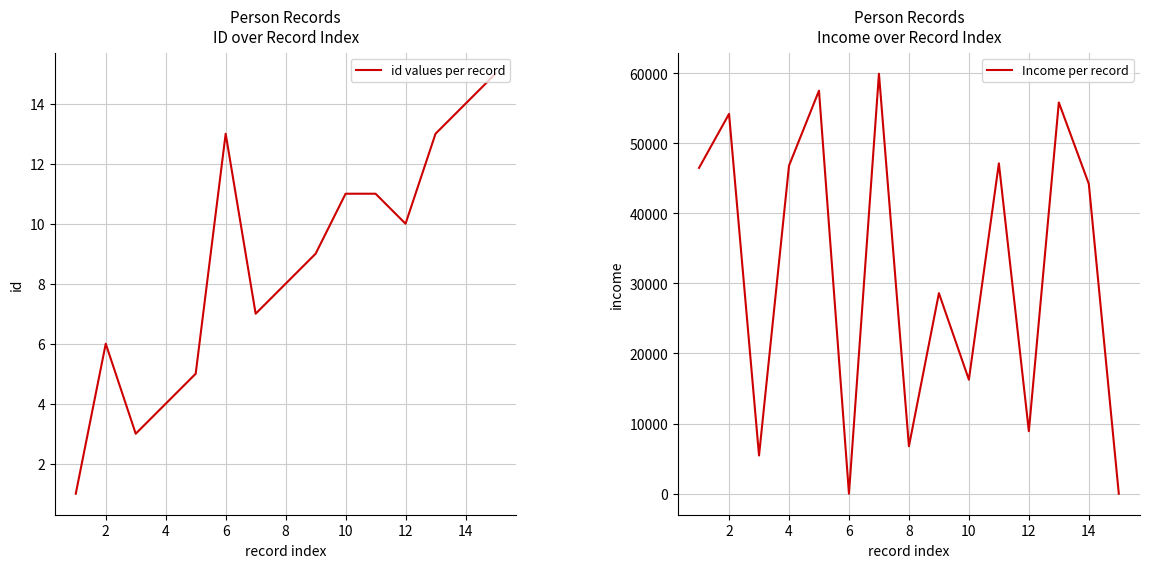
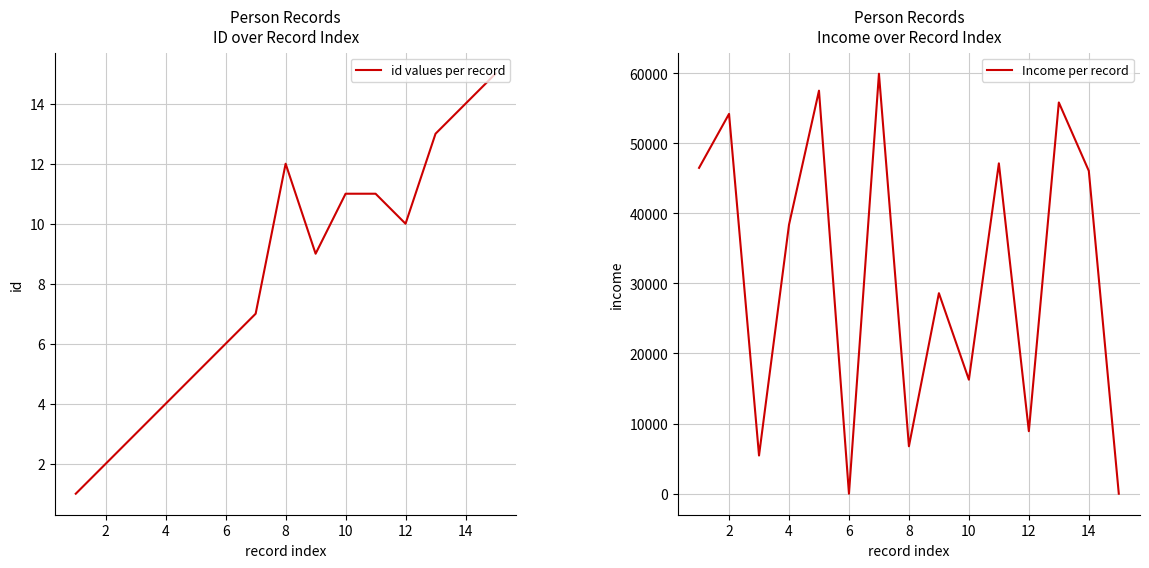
  {
    "Person Records ID over Record Index": {
-     "2": 6,
+     "2": 2,
      "4": 4,
-     "6": 13,
-     "8": 8,
+     "6": 6,
+     "8": 12,
      "10": 11,
      "12": 10,
      "14": 14
    },
    "Person Records Income over Record Index": {
      "2": 54000,
-     "4": 47000,
+     "4": 38000,
      "6": 0,
      "8": 7000,
      "10": 16000,
      "12": 9000,
-     "14": 44000
+     "14": 46000
    }
  }
